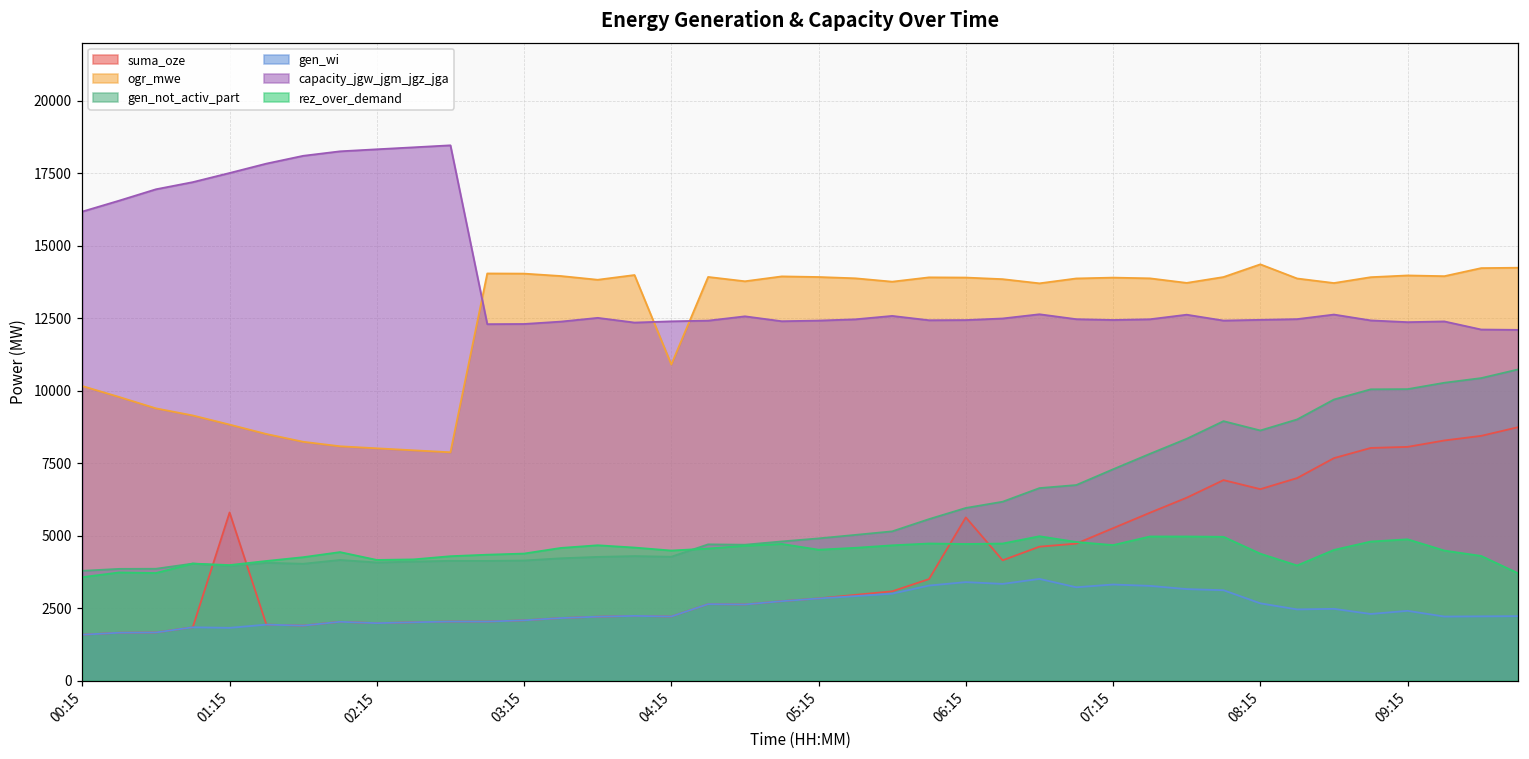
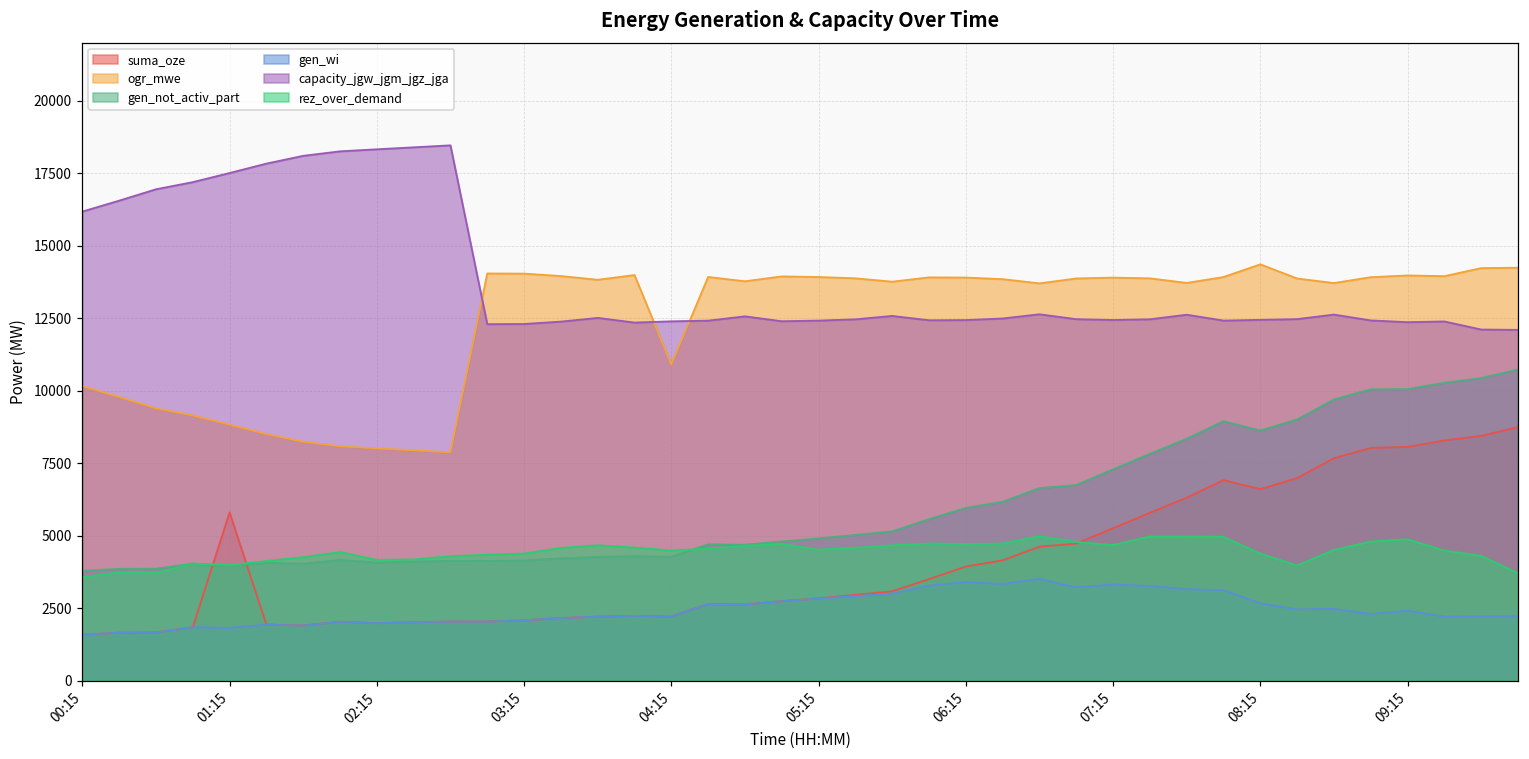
  {
    "suma_oze": {
      "01:15": 5800,
-     "06:15": 5600,
+     "06:15": 3900,
      "07:15": 5300,
      "08:15": 6600,
      "09:15": 8100
    },
    "ogr_mwe": {
      "00:15": 10200,
      "01:15": 8800,
      "02:15": 8000,
      "03:15": 14000,
      "04:15": 10900,
      "05:15": 13900,
      "06:15": 13900,
      "07:15": 13900,
      "08:15": 14400,
      "09:15": 14000
    },
    "gen_wi": {
      "01:15": 1800,
      "06:15": 3400,
      "07:15": 3300,
      "08:15": 2700,
      "09:15": 2400
    },
    "capacity_jgw_jgm_jgz_jga": {
      "00:15": 16200,
      "01:15": 17500,
      "02:15": 18300,
      "03:15": 12300,
      "04:15": 12400,
      "05:15": 12400,
      "06:15": 12400,
      "07:15": 12400,
      "08:15": 12400,
      "09:15": 12400
    }
  }
